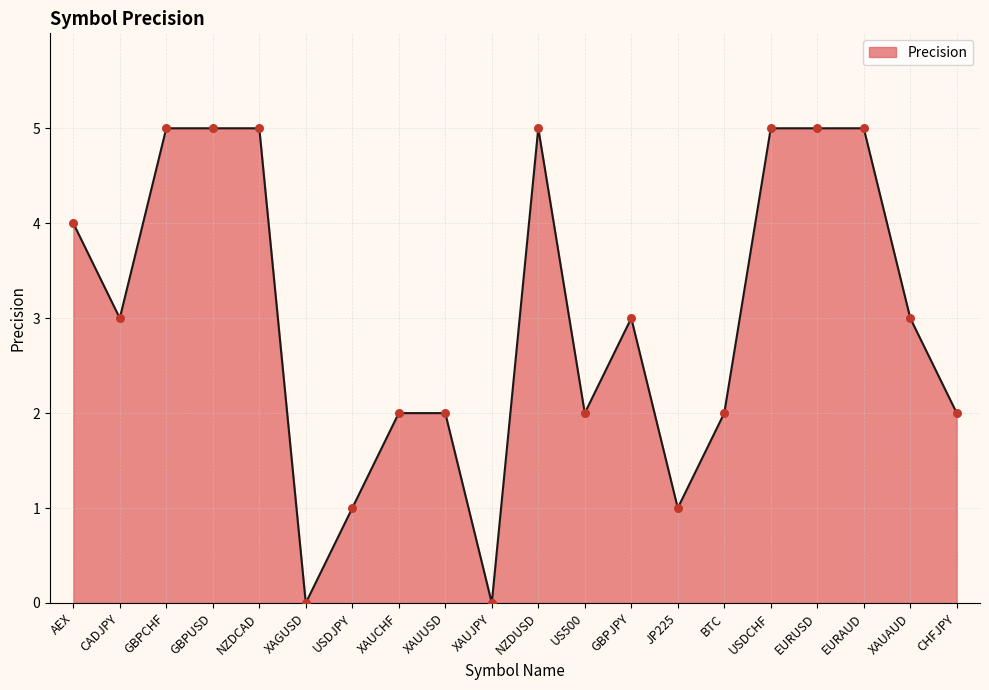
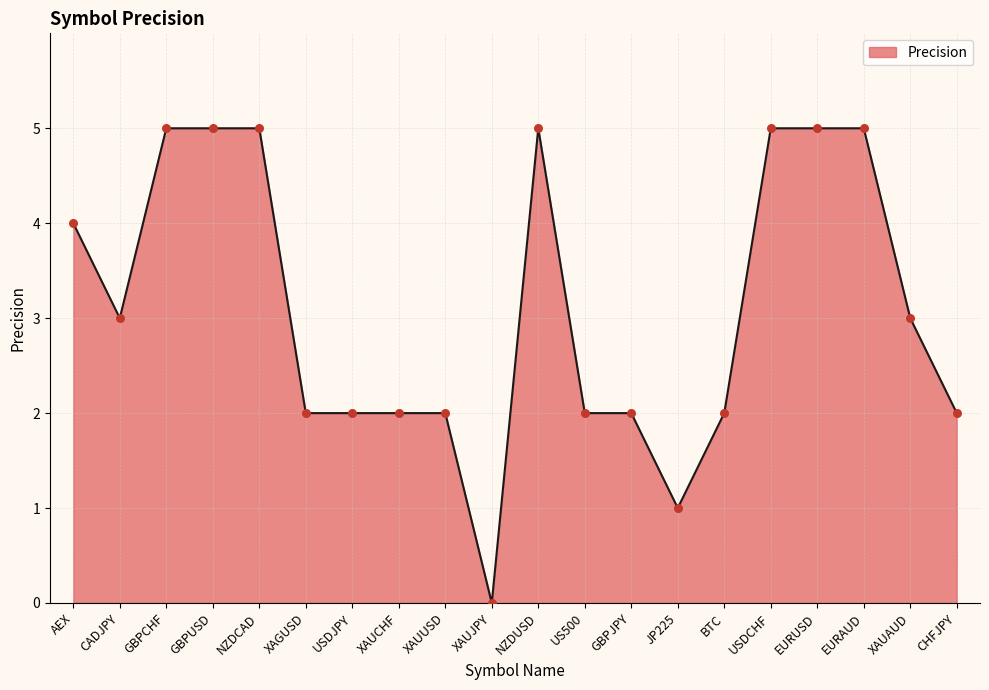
  {
    "AEX": 4,
    "CADJPY": 3,
    "GBPCHF": 5,
    "GBPUSD": 5,
    "NZDCAD": 5,
-   "XAGUSD": 0,
-   "USDJPY": 1,
+   "XAGUSD": 2,
+   "USDJPY": 2,
    "XAUCHF": 2,
    "XAUUSD": 2,
    "XAUJPY": 0,
    "NZDUSD": 5,
    "US500": 2,
-   "GBPJPY": 3,
+   "GBPJPY": 2,
    "JP225": 1,
    "BTC": 2,
    "USDCHF": 5,
    "EURUSD": 5,
    "EURAUD": 5,
    "XAUAUD": 3,
    "CHFJPY": 2
  }
